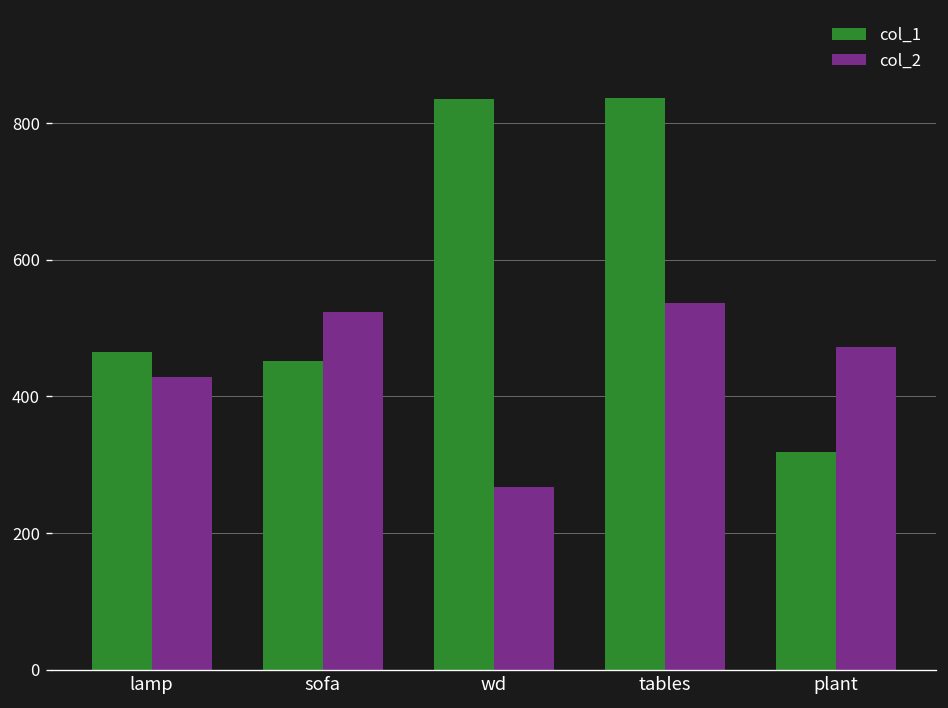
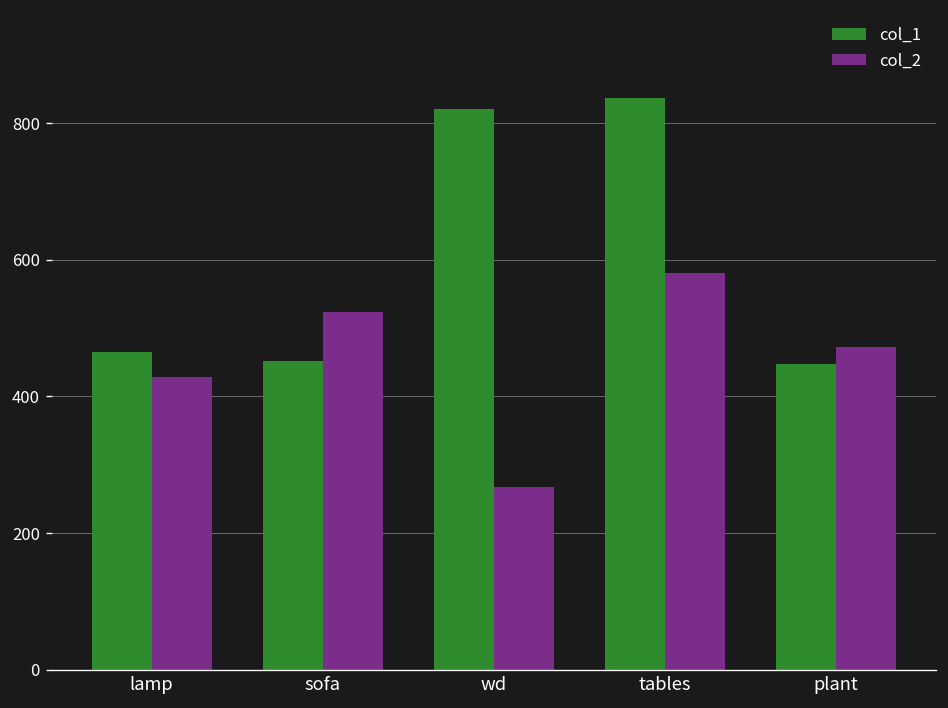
  {
    "col_1": {
      "lamp": 470,
      "sofa": 450,
-     "wd": 840,
+     "wd": 820,
      "tables": 840,
-     "plant": 320
+     "plant": 450
    },
    "col_2": {
      "lamp": 430,
      "sofa": 520,
      "wd": 270,
-     "tables": 540,
+     "tables": 580,
      "plant": 470
    }
  }
